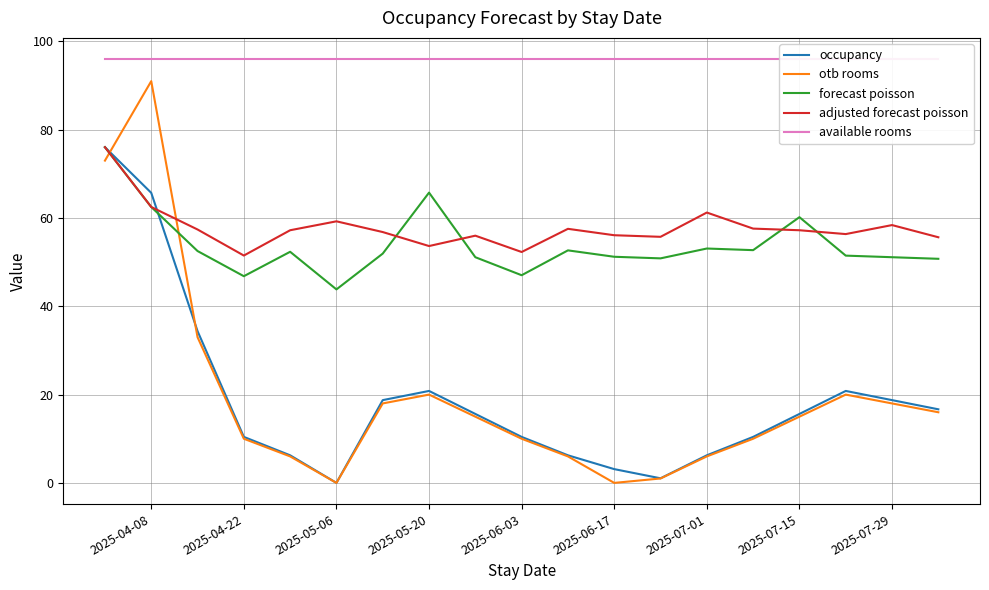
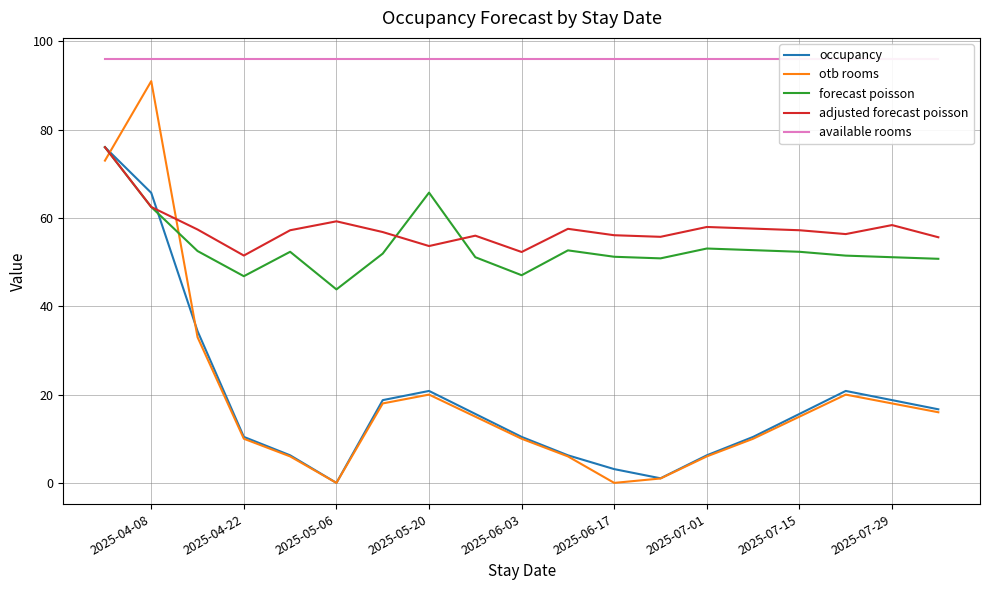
  {
    "occupancy": {
      "2025-04-08": 66,
      "2025-05-20": 21,
      "2025-06-17": 3,
      "2025-07-15": 16,
      "2025-07-29": 19
    },
    "otb rooms": {
      "2025-04-08": 91,
      "2025-05-20": 20,
      "2025-06-17": 0,
      "2025-07-15": 15,
      "2025-07-29": 18
    },
    "forecast poisson": {
      "2025-04-22": 47,
      "2025-05-06": 44,
      "2025-05-20": 66,
      "2025-06-03": 47,
      "2025-06-17": 51,
      "2025-07-01": 53,
-     "2025-07-15": 60,
+     "2025-07-15": 52,
      "2025-07-29": 51
    },
    "adjusted forecast poisson": {
      "2025-04-22": 52,
      "2025-05-06": 59,
      "2025-05-20": 54,
      "2025-06-03": 52,
      "2025-06-17": 56,
-     "2025-07-01": 61,
+     "2025-07-01": 58,
      "2025-07-15": 57,
      "2025-07-29": 58
    },
    "available rooms": {
      "2025-04-08": 96,
      "2025-04-22": 96,
      "2025-05-06": 96,
      "2025-05-20": 96,
      "2025-06-03": 96,
      "2025-06-17": 96,
      "2025-07-01": 96
    }
  }
